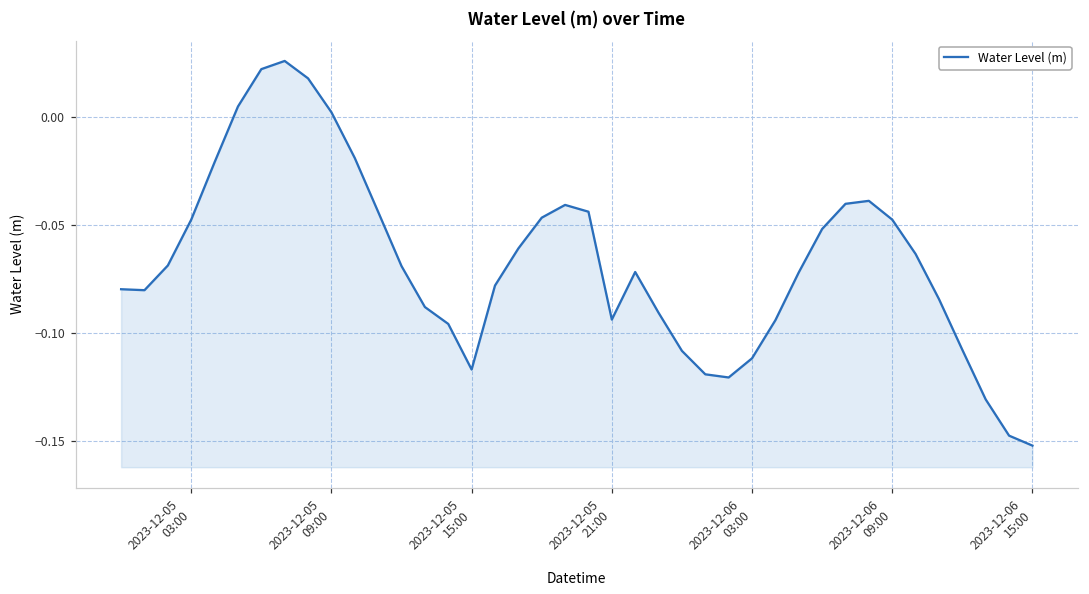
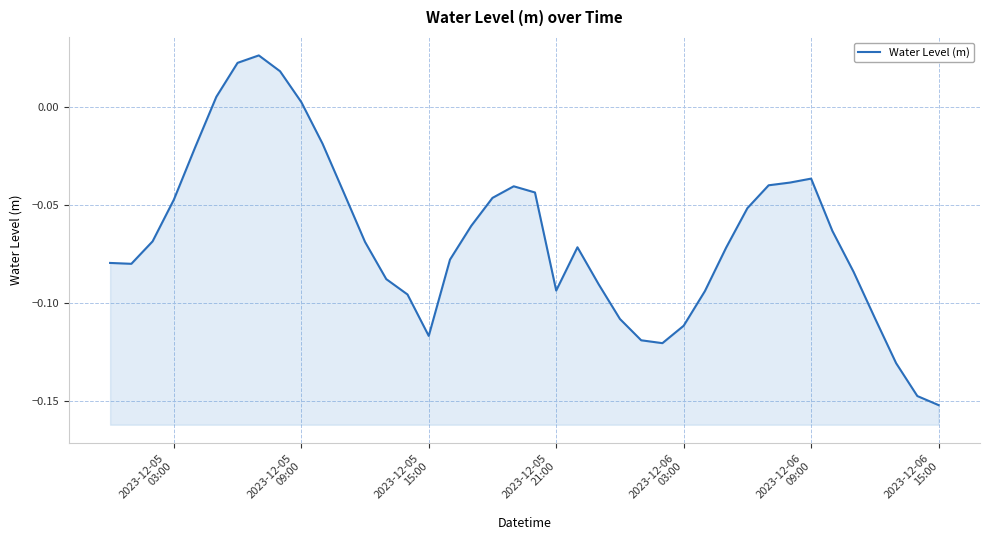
  {
    "2023-12-05 03:00": -0.047,
    "2023-12-05 09:00": 0.002,
    "2023-12-05 15:00": -0.117,
    "2023-12-05 21:00": -0.094,
    "2023-12-06 03:00": -0.112,
-   "2023-12-06 09:00": -0.047,
+   "2023-12-06 09:00": -0.037,
    "2023-12-06 15:00": -0.152
  }
